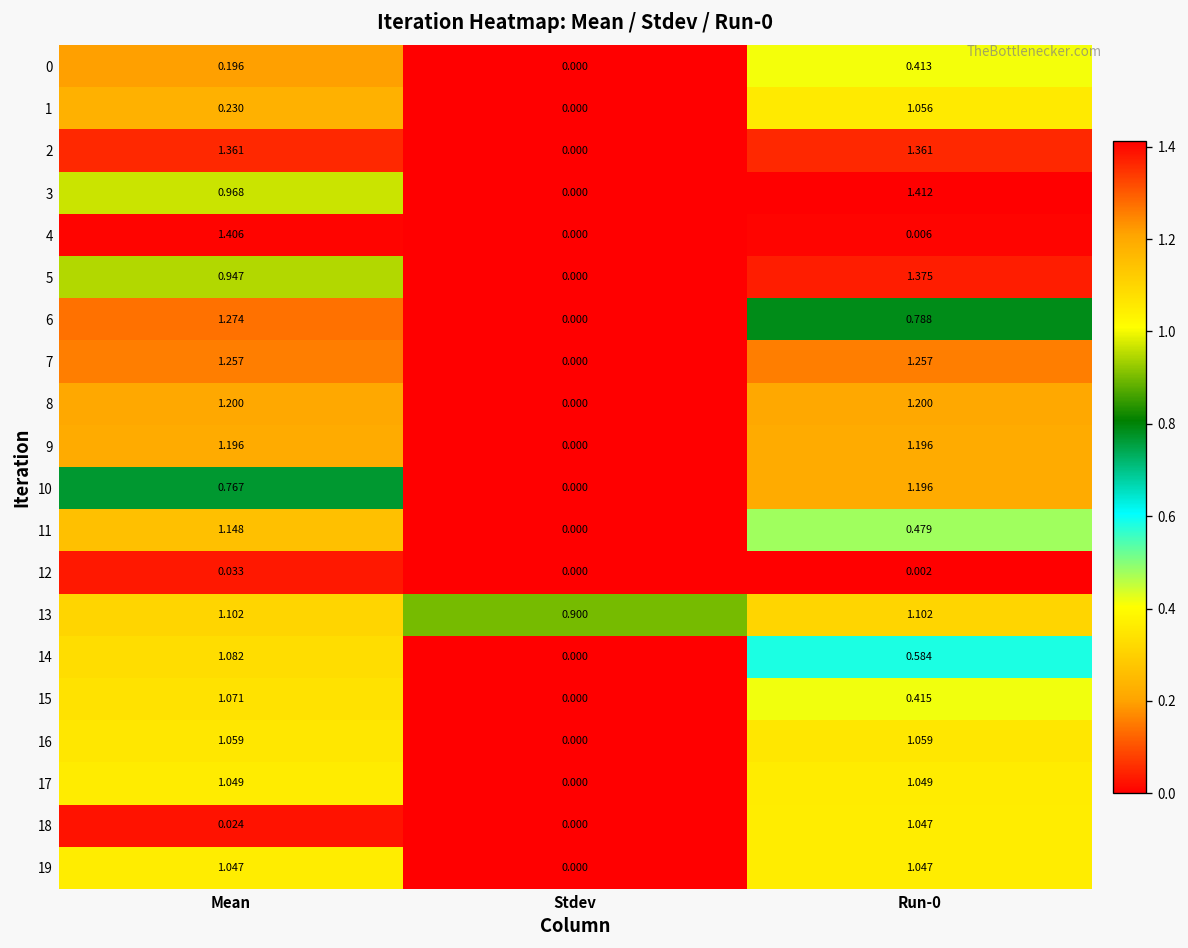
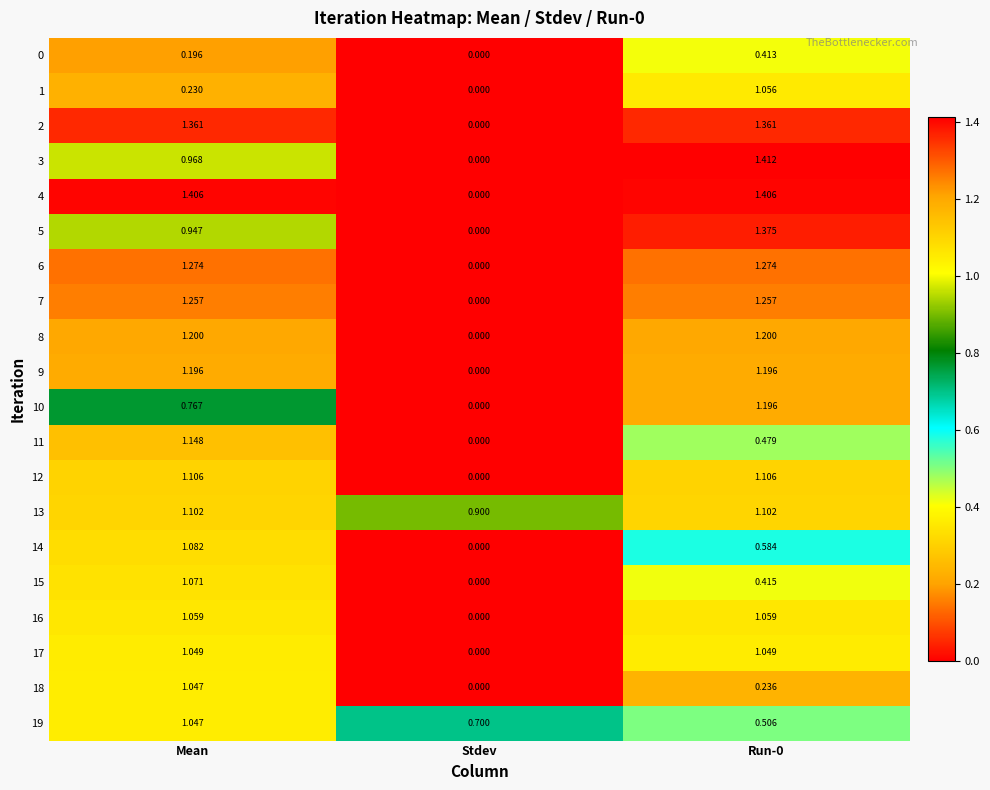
  {
    "0": {
      "Mean": 0.196,
      "Stdev": 0.000
    },
    "1": {
      "Mean": 0.230,
      "Stdev": 0.000,
      "Run-0": 1.056
    },
    "2": {
      "Mean": 1.361,
      "Stdev": 0.000,
      "Run-0": 1.361
    },
    "3": {
      "Mean": 0.968,
      "Stdev": 0.000,
      "Run-0": 1.412
    },
    "4": {
      "Mean": 1.406,
      "Stdev": 0.000,
-     "Run-0": 0.006
+     "Run-0": 1.406
    },
    "5": {
      "Mean": 0.947,
      "Stdev": 0.000,
      "Run-0": 1.375
    },
    "6": {
      "Mean": 1.274,
      "Stdev": 0.000,
-     "Run-0": 0.788
+     "Run-0": 1.274
    },
    "7": {
      "Mean": 1.257,
      "Stdev": 0.000,
      "Run-0": 1.257
    },
    "8": {
      "Mean": 1.200,
      "Stdev": 0.000,
      "Run-0": 1.200
    },
    "9": {
      "Mean": 1.196,
      "Stdev": 0.000,
      "Run-0": 1.196
    },
    "10": {
      "Mean": 0.767,
      "Stdev": 0.000,
      "Run-0": 1.196
    },
    "11": {
      "Mean": 1.148,
      "Stdev": 0.000,
      "Run-0": 0.479
    },
    "12": {
-     "Mean": 0.033,
+     "Mean": 1.106,
      "Stdev": 0.000,
-     "Run-0": 0.002
+     "Run-0": 1.106
    },
    "13": {
      "Mean": 1.102,
      "Stdev": 0.900,
      "Run-0": 1.102
    },
    "14": {
      "Mean": 1.082,
      "Stdev": 0.000,
      "Run-0": 0.584
    },
    "15": {
      "Mean": 1.071,
      "Stdev": 0.000,
      "Run-0": 0.415
    },
    "16": {
      "Mean": 1.059,
      "Stdev": 0.000,
      "Run-0": 1.059
    },
    "17": {
      "Mean": 1.049,
      "Stdev": 0.000,
      "Run-0": 1.049
    },
    "18": {
-     "Mean": 0.024,
+     "Mean": 1.047,
      "Stdev": 0.000,
-     "Run-0": 1.047
+     "Run-0": 0.236
    },
    "19": {
      "Mean": 1.047,
-     "Stdev": 0.000,
-     "Run-0": 1.047
+     "Stdev": 0.700,
+     "Run-0": 0.506
    }
  }
